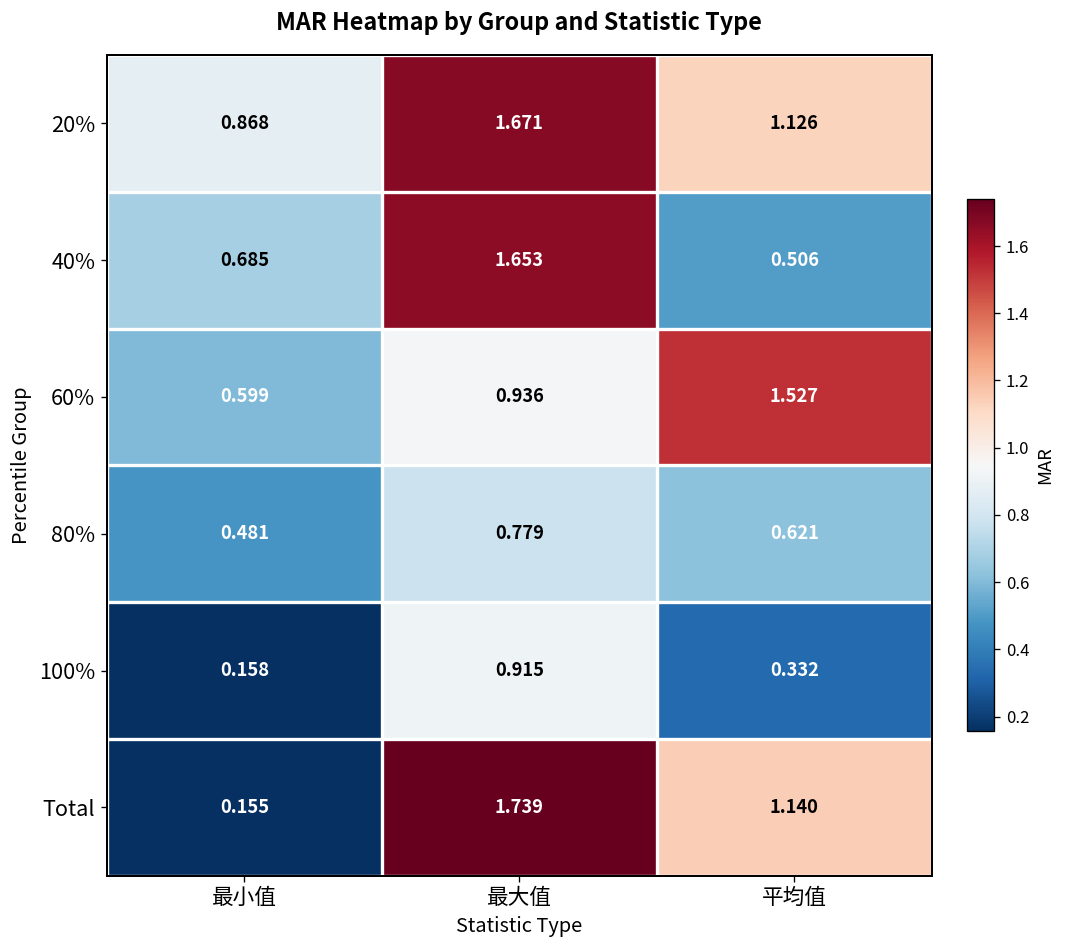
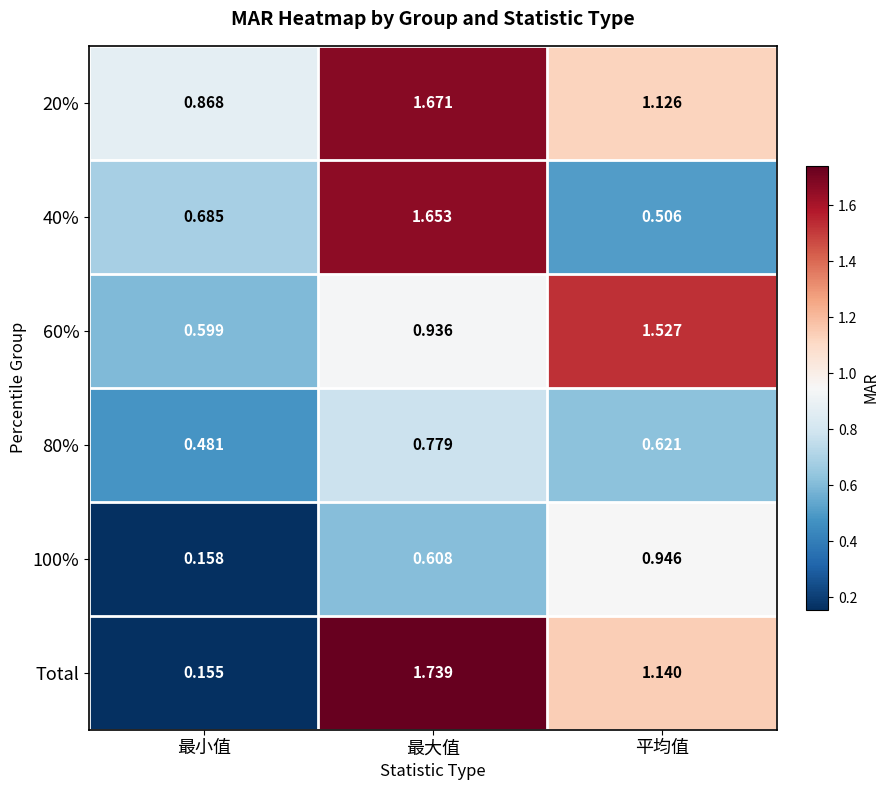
  {
    "20%": {
      "最小值": 0.868,
      "最大值": 1.671,
      "平均值": 1.126
    },
    "40%": {
      "最小值": 0.685,
      "最大值": 1.653,
      "平均值": 0.506
    },
    "60%": {
      "最小值": 0.599,
      "最大值": 0.936,
      "平均值": 1.527
    },
    "80%": {
      "最小值": 0.481,
      "最大值": 0.779,
      "平均值": 0.621
    },
    "100%": {
      "最小值": 0.158,
-     "最大值": 0.915,
-     "平均值": 0.332
+     "最大值": 0.608,
+     "平均值": 0.946
    },
    "Total": {
      "最小值": 0.155,
      "最大值": 1.739,
      "平均值": 1.140
    }
  }
